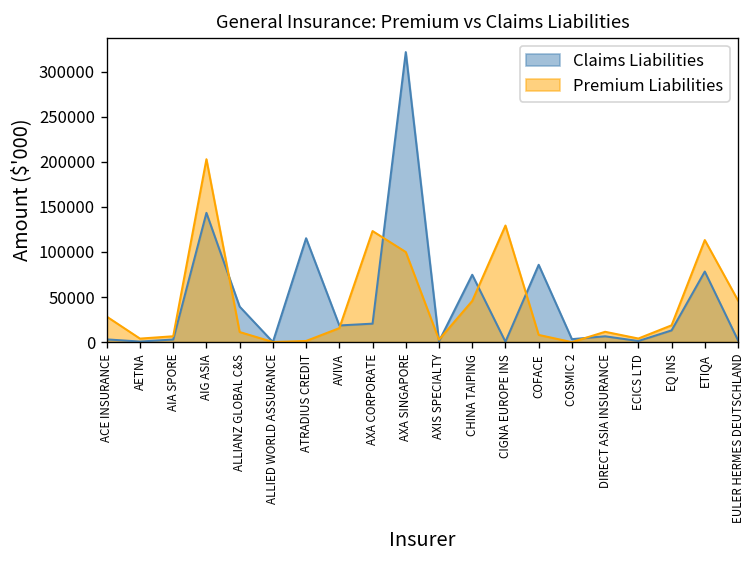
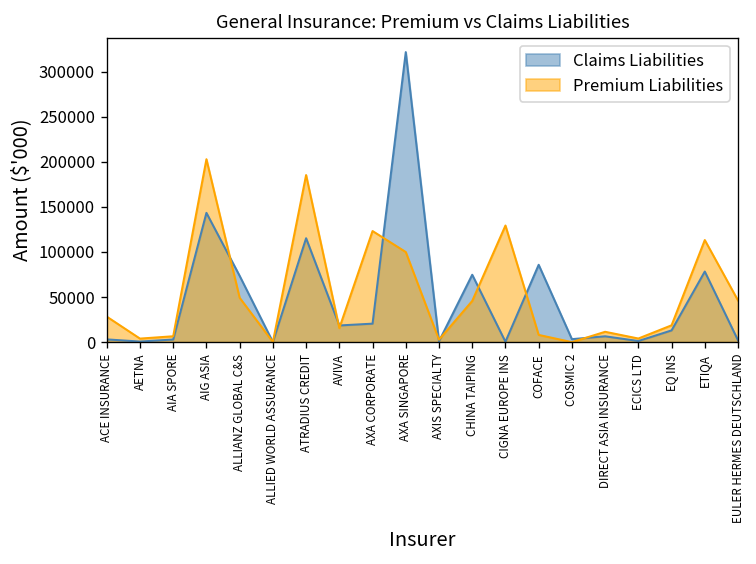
  {
    "Claims Liabilities": {
      "ACE INSURANCE": 0,
      "AIA SPORE": 0,
      "AIG ASIA": 140000,
-     "ALLIANZ GLOBAL C&S": 40000,
+     "ALLIANZ GLOBAL C&S": 70000,
      "ATRADIUS CREDIT": 120000,
      "AXA CORPORATE": 20000,
      "AXA SINGAPORE": 320000,
      "CHINA TAIPING": 70000,
      "CIGNA EUROPE INS": 0,
      "COFACE": 90000,
      "DIRECT ASIA INSURANCE": 10000,
      "EQ INS": 10000,
      "ETIQA": 80000,
      "EULER HERMES DEUTSCHLAND": 0
    },
    "Premium Liabilities": {
      "ACE INSURANCE": 30000,
      "AIA SPORE": 10000,
      "AIG ASIA": 200000,
-     "ALLIANZ GLOBAL C&S": 10000,
-     "ATRADIUS CREDIT": 0,
+     "ALLIANZ GLOBAL C&S": 50000,
+     "ATRADIUS CREDIT": 190000,
      "AXA CORPORATE": 120000,
      "AXA SINGAPORE": 100000,
      "CHINA TAIPING": 50000,
      "CIGNA EUROPE INS": 130000,
      "COFACE": 10000,
      "DIRECT ASIA INSURANCE": 10000,
      "EQ INS": 20000,
      "ETIQA": 110000,
      "EULER HERMES DEUTSCHLAND": 50000
    }
  }
